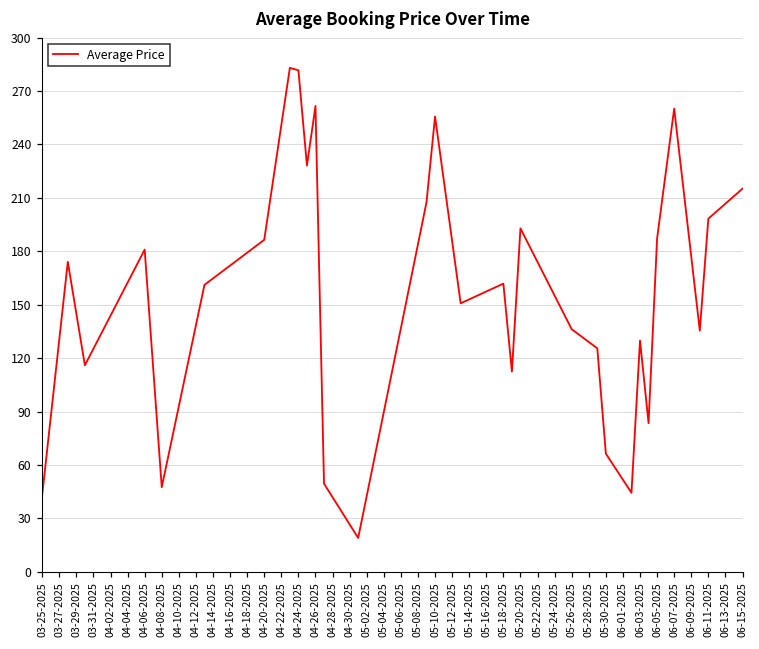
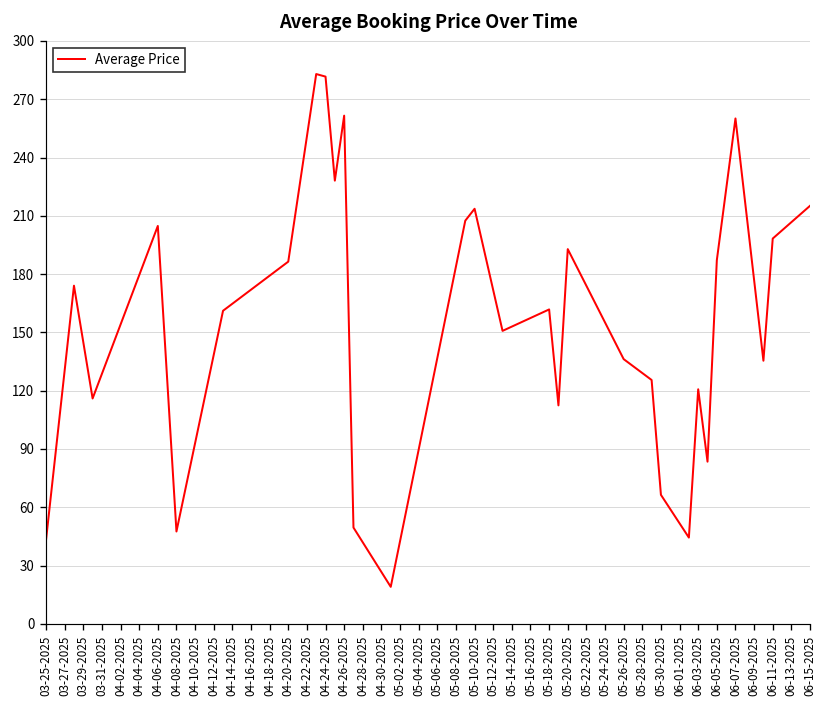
  {
    "03-25-2025": 43,
-   "04-06-2025": 181,
+   "04-06-2025": 205,
    "04-08-2025": 48,
    "04-20-2025": 186,
    "04-24-2025": 282,
    "04-26-2025": 262,
-   "05-10-2025": 256,
+   "05-10-2025": 214,
    "05-18-2025": 162,
    "05-20-2025": 193,
    "05-26-2025": 136,
    "05-30-2025": 66,
-   "06-03-2025": 130,
+   "06-03-2025": 121,
    "06-05-2025": 187,
    "06-07-2025": 260,
    "06-11-2025": 198,
    "06-15-2025": 215
  }
